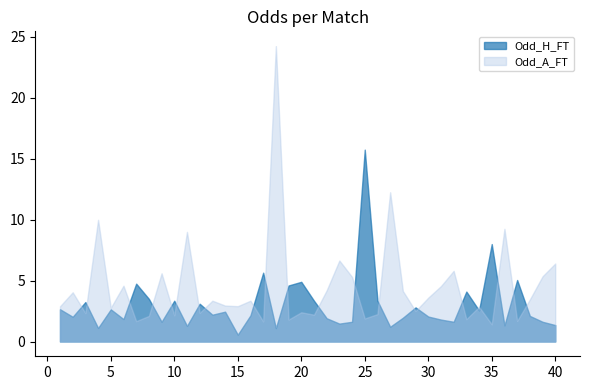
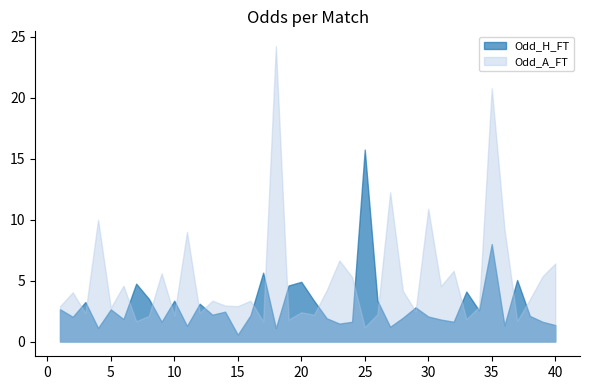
  {
    "Odd_H_FT": {
      "10": 3.4,
      "15": 0.6,
      "20": 4.9,
      "25": 15.8,
      "30": 2.1,
      "35": 8.0,
      "40": 1.4
    },
    "Odd_A_FT": {
      "10": 2.2,
      "15": 2.9,
      "20": 2.4,
-     "25": 1.9,
-     "30": 3.6,
-     "35": 1.4,
+     "25": 1.2,
+     "30": 10.9,
+     "35": 20.8,
      "40": 6.4
    }
  }
